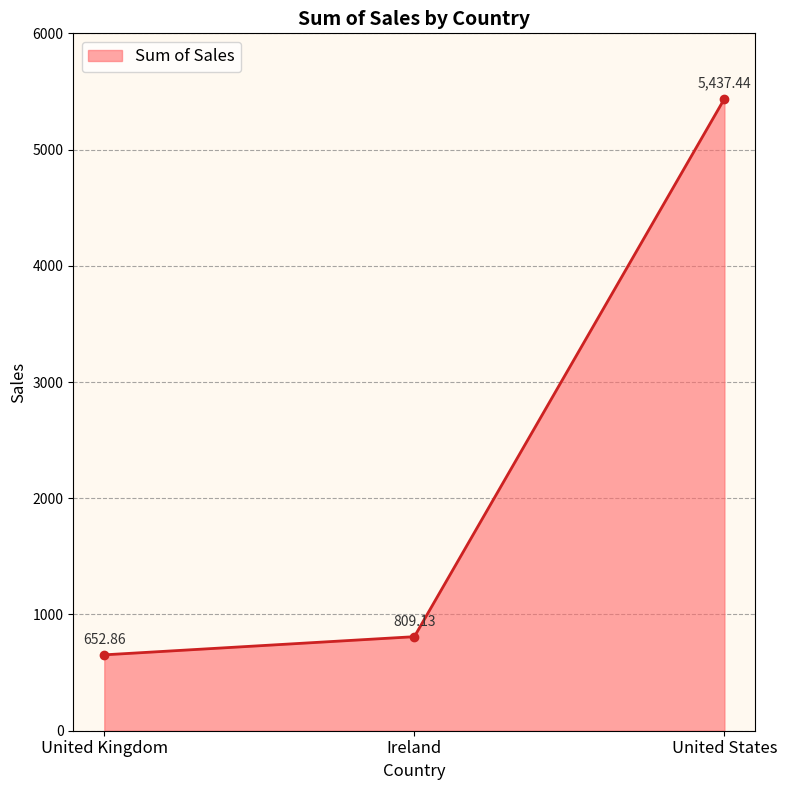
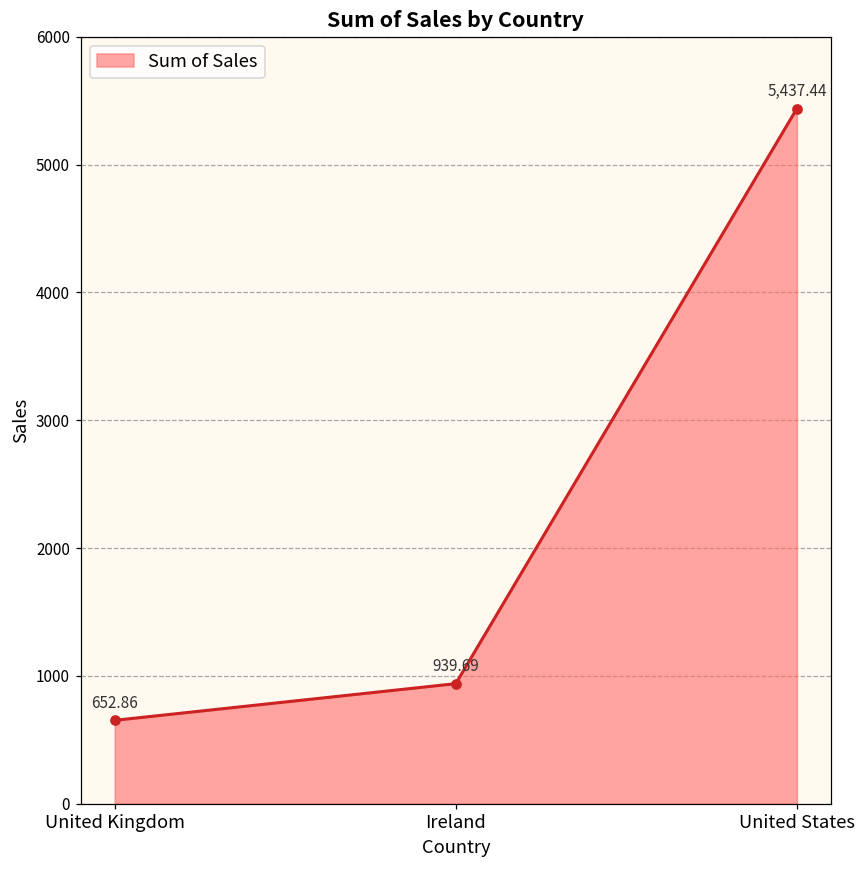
  {
    "United Kingdom": "652.86",
-   "Ireland": "809.13",
+   "Ireland": "939.69",
    "United States": "5,437.44"
  }
